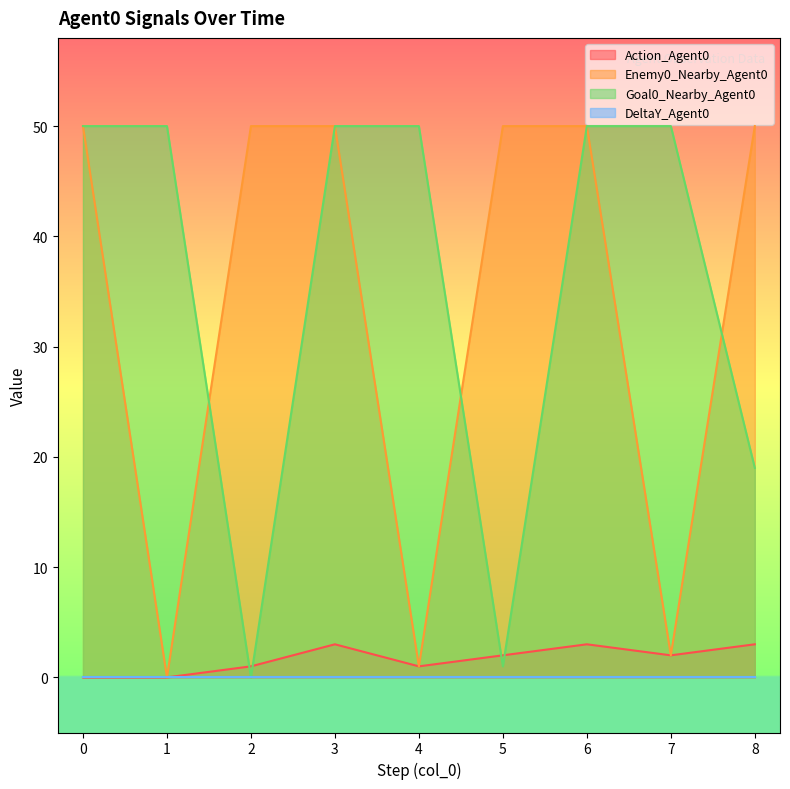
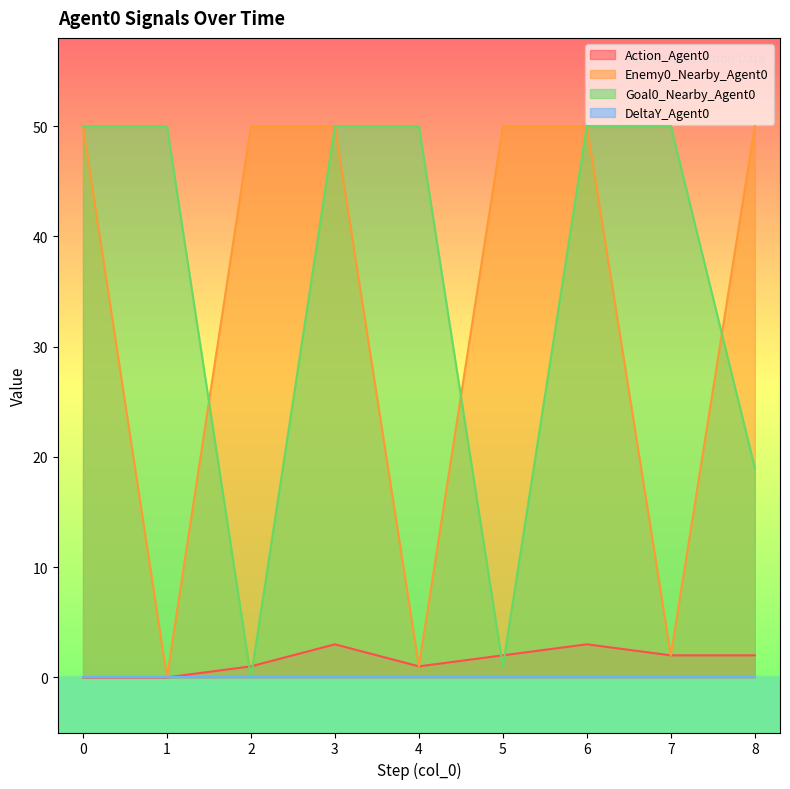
  {
    "Action_Agent0": {
      "2": 1,
      "3": 3,
      "5": 2,
      "6": 3,
-     "8": 3
+     "8": 2
    },
    "Enemy0_Nearby_Agent0": {
      "2": 50,
      "5": 50,
      "8": 50
    },
    "Goal0_Nearby_Agent0": {
      "1": 50,
      "4": 50,
      "5": 1,
      "7": 50,
      "8": 19
    },
    "DeltaY_Agent0": {
      "3": 0,
      "4": 0,
      "5": 0,
      "6": 0,
      "7": 0,
      "8": 0
    }
  }
